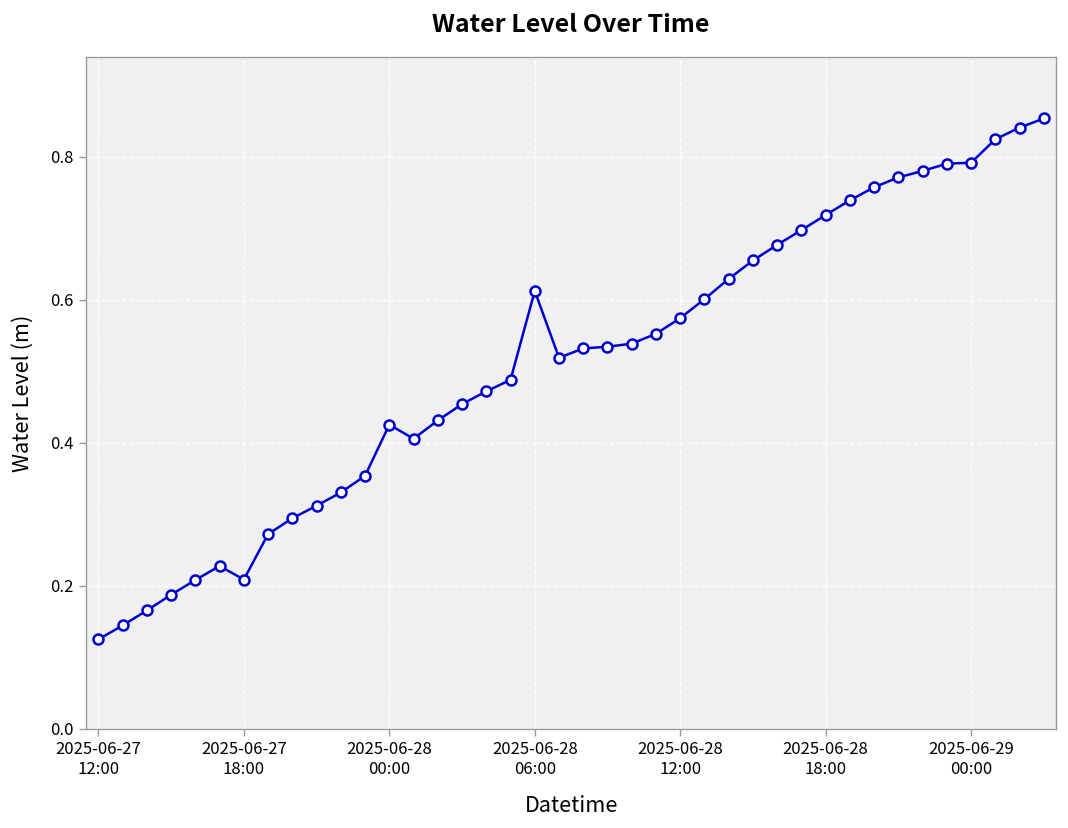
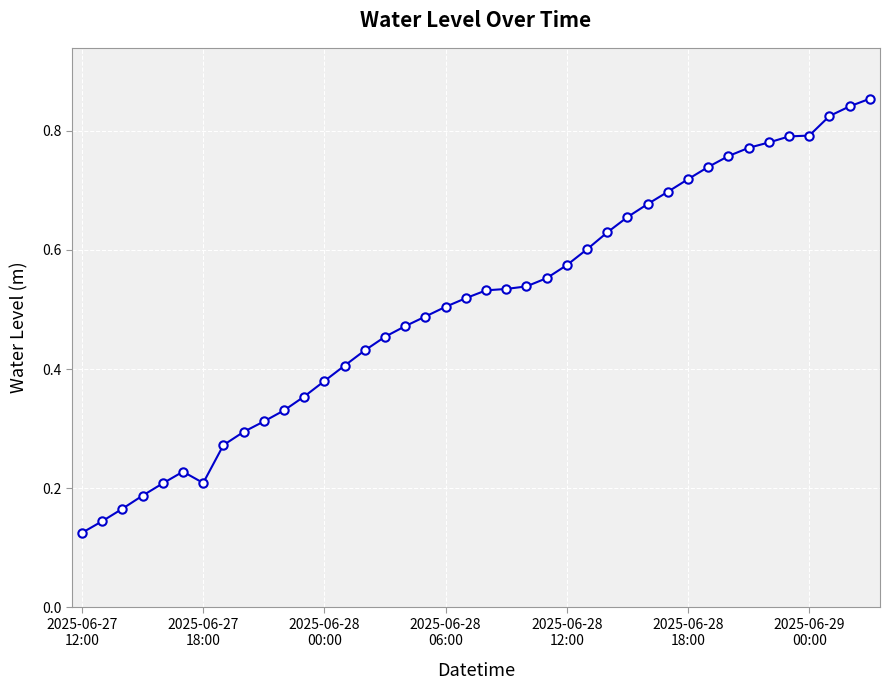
  {
    "2025-06-27 12:00": 0.13,
    "2025-06-27 18:00": 0.21,
-   "2025-06-28 00:00": 0.43,
-   "2025-06-28 06:00": 0.61,
+   "2025-06-28 00:00": 0.38,
+   "2025-06-28 06:00": 0.50,
    "2025-06-28 12:00": 0.57,
    "2025-06-28 18:00": 0.72,
    "2025-06-29 00:00": 0.79
  }
